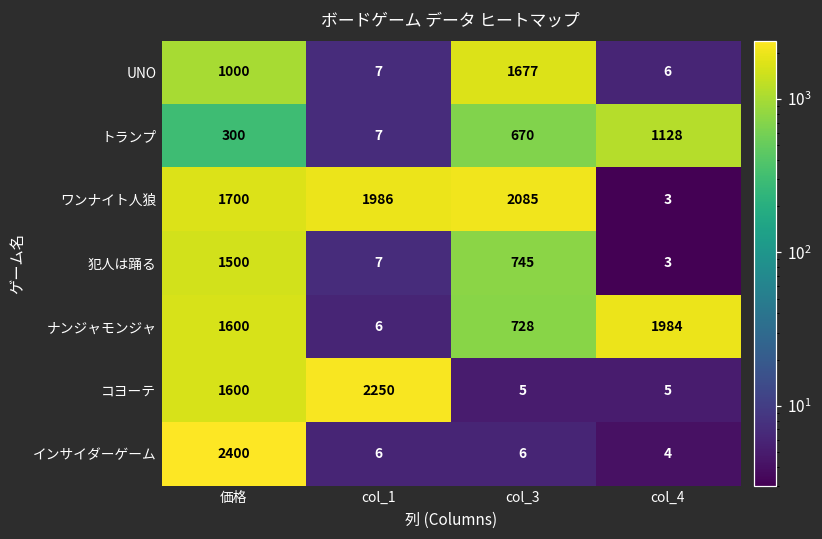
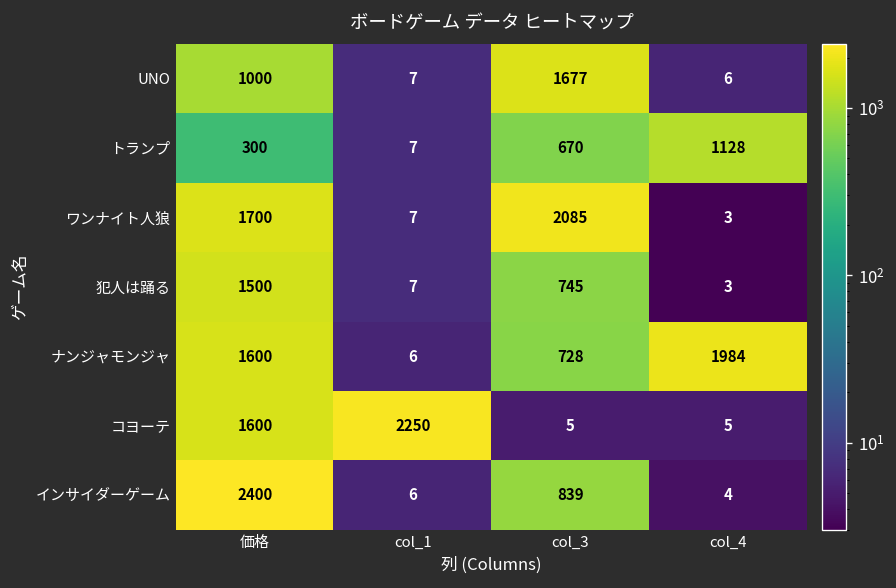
  {
    "UNO": {
      "価格": 1000,
      "col_1": 7,
      "col_3": 1677,
      "col_4": 6
    },
    "トランプ": {
      "価格": 300,
      "col_1": 7,
      "col_3": 670,
      "col_4": 1128
    },
    "ワンナイト人狼": {
      "価格": 1700,
-     "col_1": 1986,
+     "col_1": 7,
      "col_3": 2085,
      "col_4": 3
    },
    "犯人は踊る": {
      "価格": 1500,
      "col_1": 7,
      "col_3": 745,
      "col_4": 3
    },
    "ナンジャモンジャ": {
      "価格": 1600,
      "col_1": 6,
      "col_3": 728,
      "col_4": 1984
    },
    "コヨーテ": {
      "価格": 1600,
      "col_1": 2250,
      "col_3": 5,
      "col_4": 5
    },
    "インサイダーゲーム": {
      "価格": 2400,
      "col_1": 6,
-     "col_3": 6,
+     "col_3": 839,
      "col_4": 4
    }
  }
